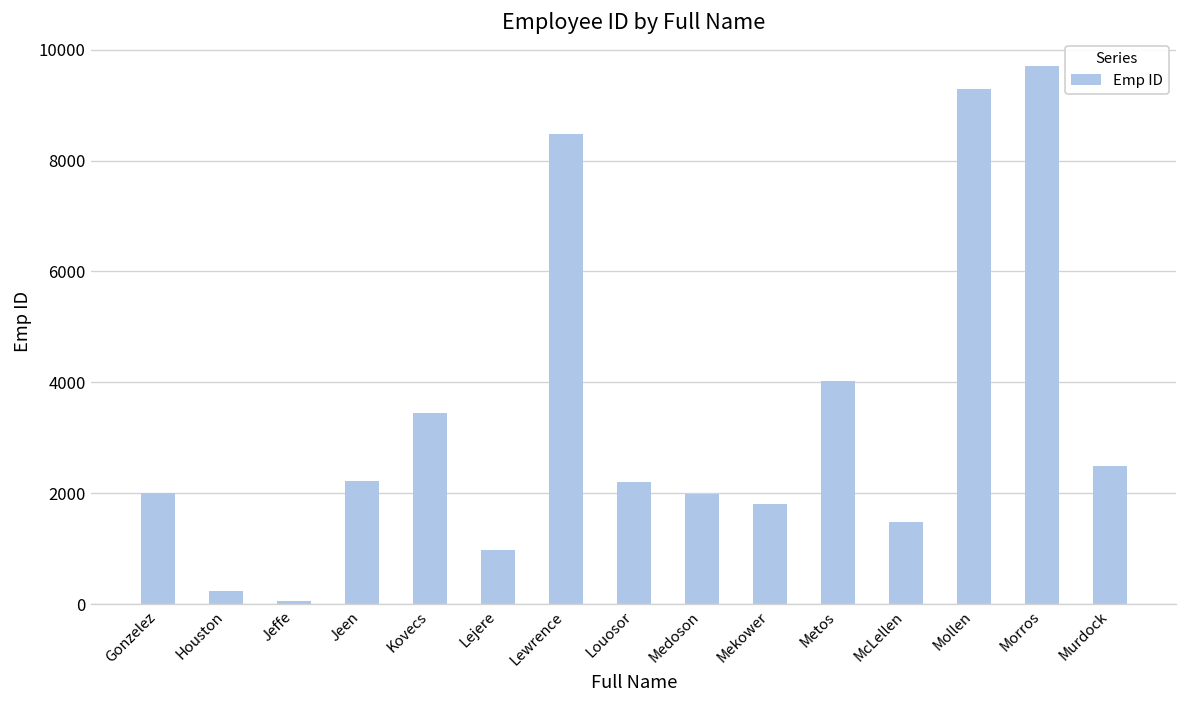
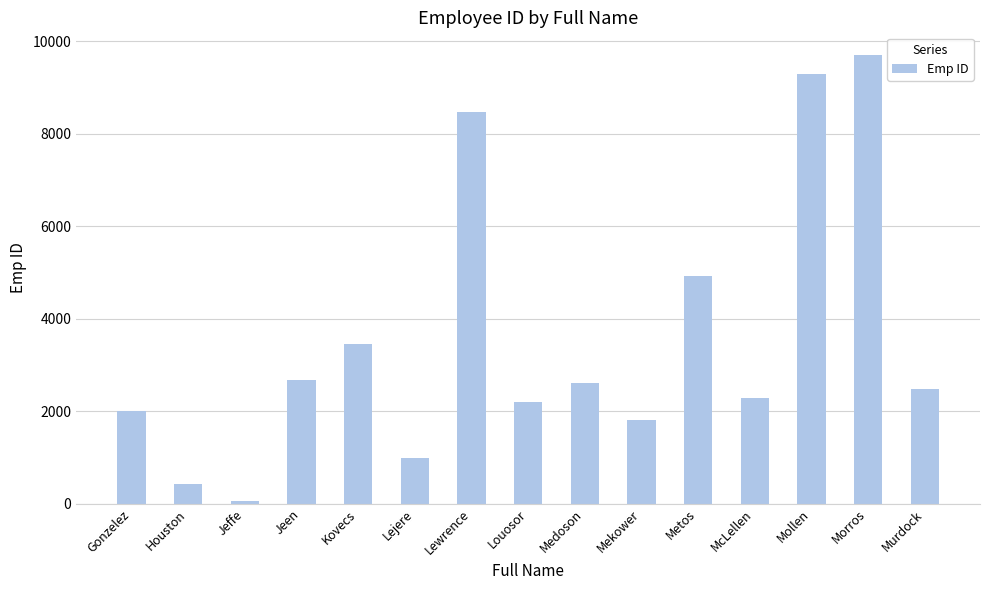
  {
    "Gonzelez": 2000,
-   "Houston": 200,
+   "Houston": 400,
    "Jeffe": 100,
-   "Jeen": 2200,
+   "Jeen": 2700,
    "Kovecs": 3500,
    "Lejere": 1000,
    "Lewrence": 8500,
    "Louosor": 2200,
-   "Medoson": 2000,
+   "Medoson": 2600,
    "Mekower": 1800,
-   "Metos": 4000,
-   "McLellen": 1500,
+   "Metos": 4900,
+   "McLellen": 2300,
    "Mollen": 9300,
    "Morros": 9700,
    "Murdock": 2500
  }
